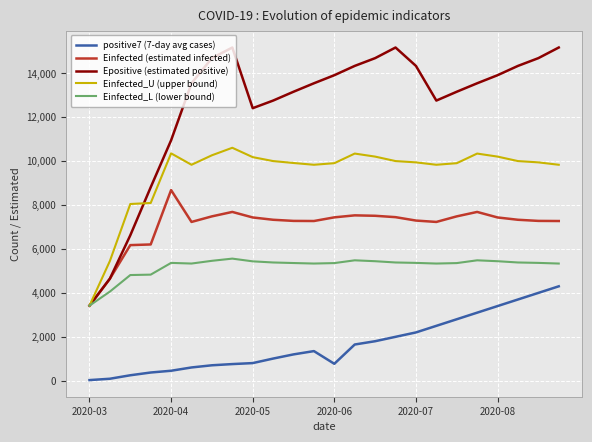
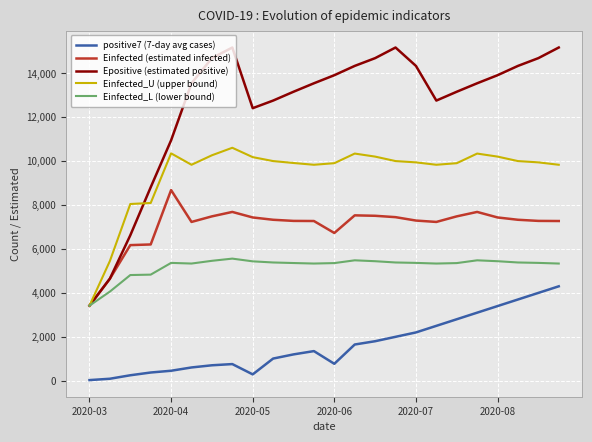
  {
    "positive7 (7-day avg cases)": {
      "2020-03": "0",
      "2020-04": "500",
-     "2020-05": "800",
+     "2020-05": "300",
      "2020-06": "800",
      "2020-07": "2,200",
      "2020-08": "3,400"
    },
    "Einfected (estimated infected)": {
      "2020-04": "8,700",
      "2020-05": "7,400",
-     "2020-06": "7,400",
+     "2020-06": "6,700",
      "2020-07": "7,300",
      "2020-08": "7,400"
    },
    "Epositive (estimated positive)": {
      "2020-04": "10,900",
      "2020-05": "12,400",
      "2020-06": "13,900",
      "2020-07": "14,300",
      "2020-08": "13,900"
    },
    "Einfected_U (upper bound)": {
      "2020-04": "10,400",
      "2020-05": "10,200",
      "2020-06": "9,900",
      "2020-07": "9,900",
      "2020-08": "10,200"
    },
    "Einfected_L (lower bound)": {
      "2020-04": "5,400",
      "2020-05": "5,400",
      "2020-06": "5,400",
      "2020-07": "5,400",
      "2020-08": "5,400"
    }
  }
